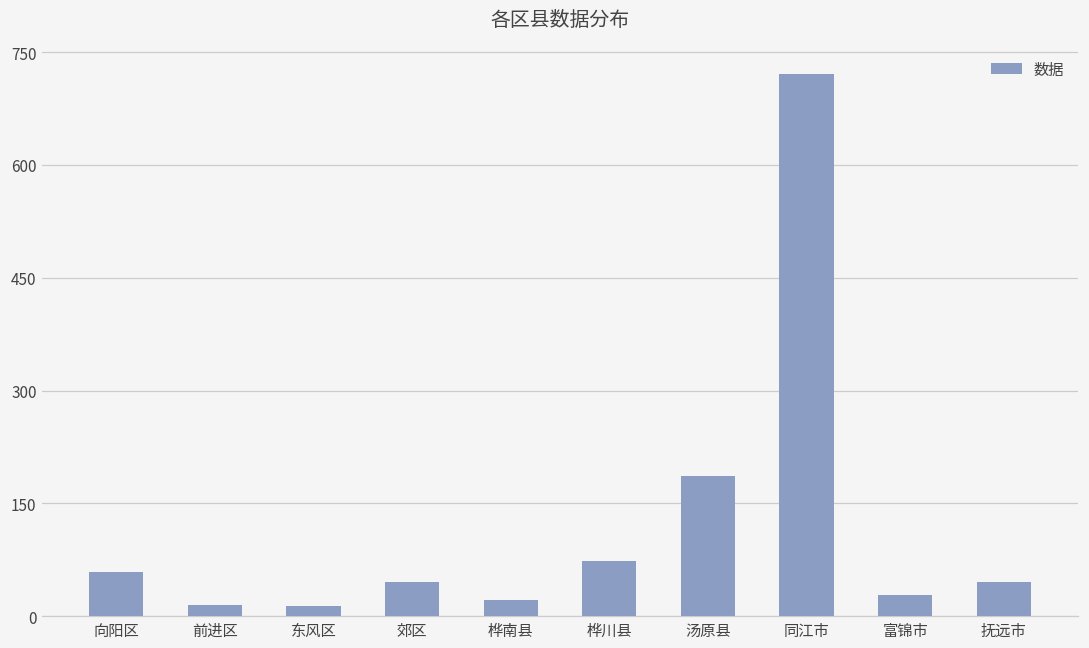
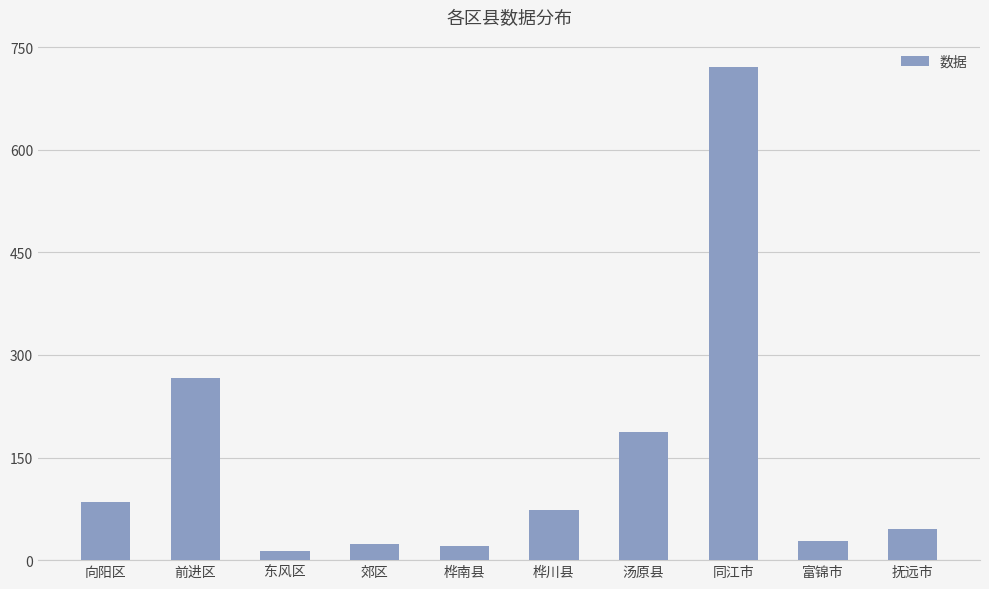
  {
-   "向阳区": 60,
-   "前进区": 20,
+   "向阳区": 90,
+   "前进区": 270,
    "东风区": 10,
-   "郊区": 50,
+   "郊区": 20,
    "桦南县": 20,
    "桦川县": 70,
    "汤原县": 190,
    "同江市": 720,
    "富锦市": 30,
    "抚远市": 50
  }
